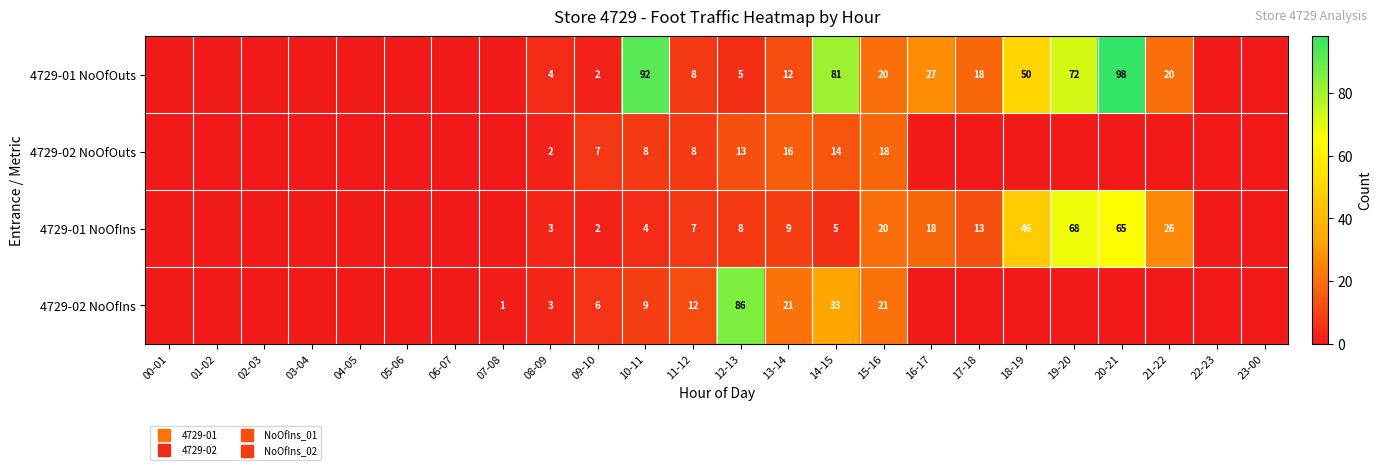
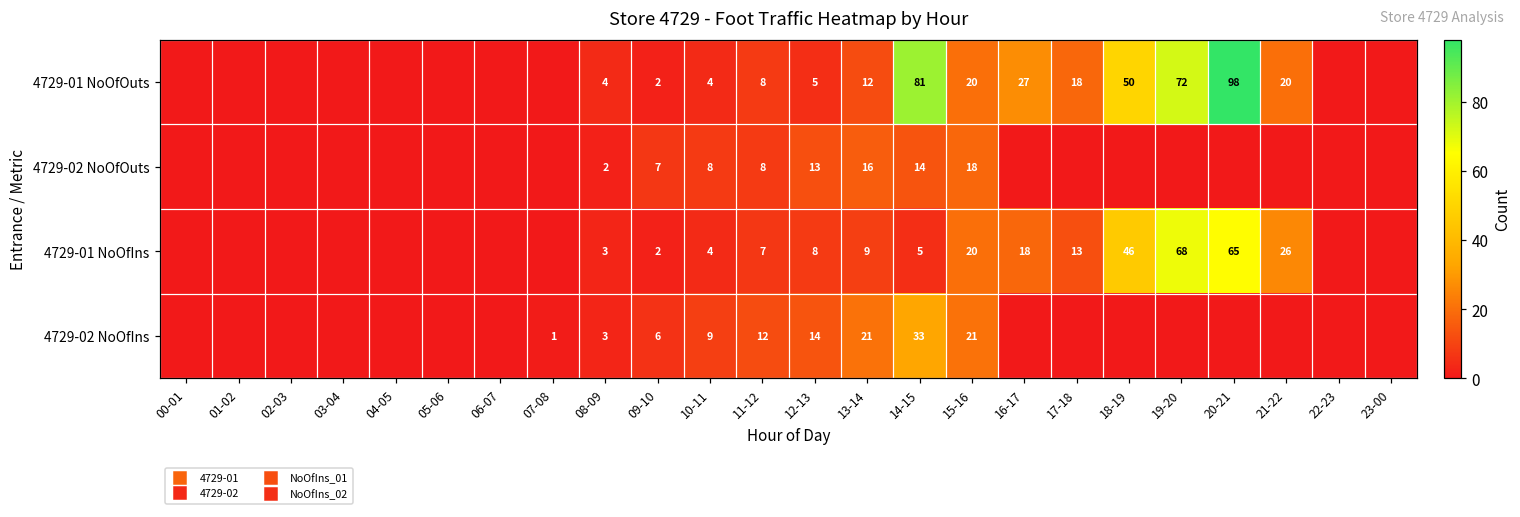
  {
    "4729-01 NoOfOuts": {
      "08-09": 4,
      "09-10": 2,
-     "10-11": 92,
+     "10-11": 4,
      "11-12": 8,
      "12-13": 5,
      "13-14": 12,
      "14-15": 81,
      "15-16": 20,
      "16-17": 27,
      "17-18": 18,
      "18-19": 50,
      "19-20": 72,
      "20-21": 98,
      "21-22": 20
    },
    "4729-02 NoOfOuts": {
      "08-09": 2,
      "09-10": 7,
      "10-11": 8,
      "11-12": 8,
      "12-13": 13,
      "13-14": 16,
      "14-15": 14,
      "15-16": 18
    },
    "4729-01 NoOfIns": {
      "08-09": 3,
      "09-10": 2,
      "10-11": 4,
      "11-12": 7,
      "12-13": 8,
      "13-14": 9,
      "14-15": 5,
      "15-16": 20,
      "16-17": 18,
      "17-18": 13,
      "18-19": 46,
      "19-20": 68,
      "20-21": 65,
      "21-22": 26
    },
    "4729-02 NoOfIns": {
      "07-08": 1,
      "08-09": 3,
      "09-10": 6,
      "10-11": 9,
      "11-12": 12,
-     "12-13": 86,
+     "12-13": 14,
      "13-14": 21,
      "14-15": 33,
      "15-16": 21
    }
  }
